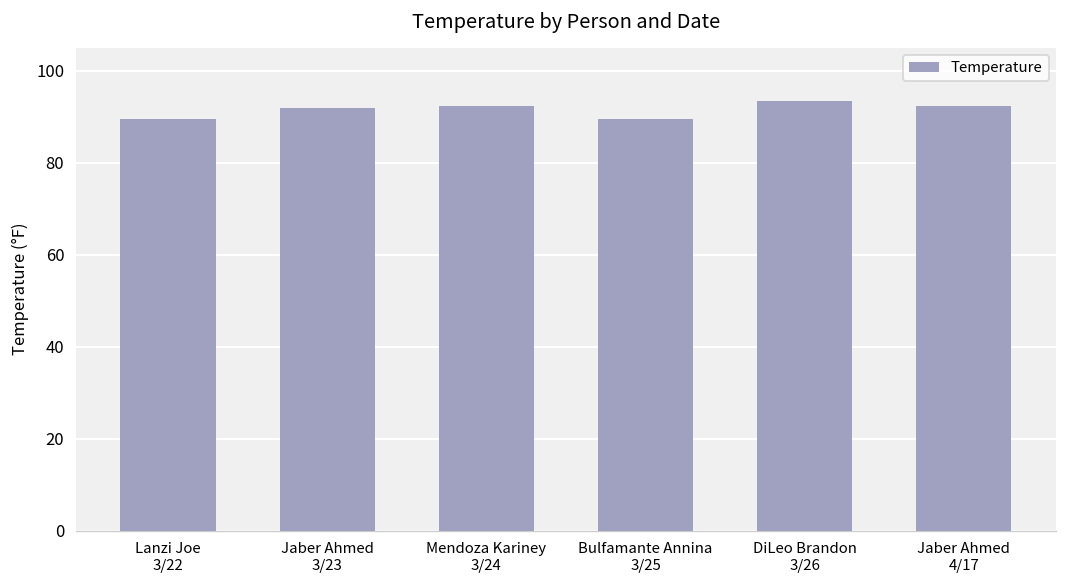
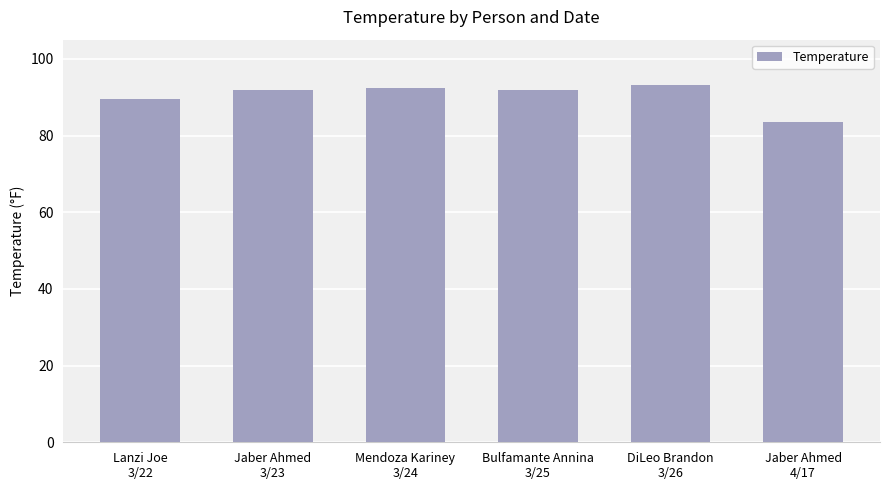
  {
    "Lanzi Joe 3/22": 90,
    "Jaber Ahmed 3/23": 92,
    "Mendoza Kariney 3/24": 92,
-   "Bulfamante Annina 3/25": 90,
+   "Bulfamante Annina 3/25": 92,
    "DiLeo Brandon 3/26": 93,
-   "Jaber Ahmed 4/17": 92
+   "Jaber Ahmed 4/17": 84
  }
